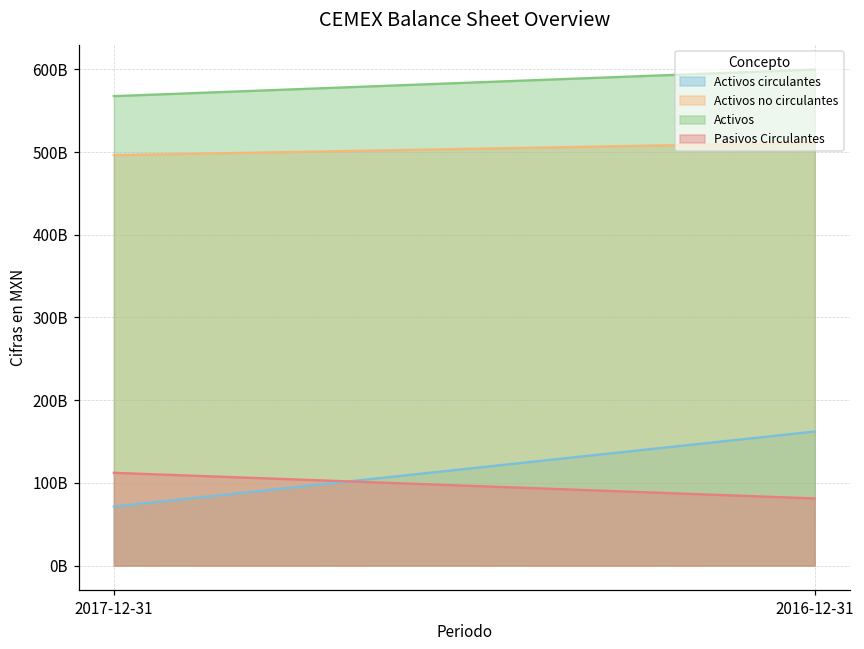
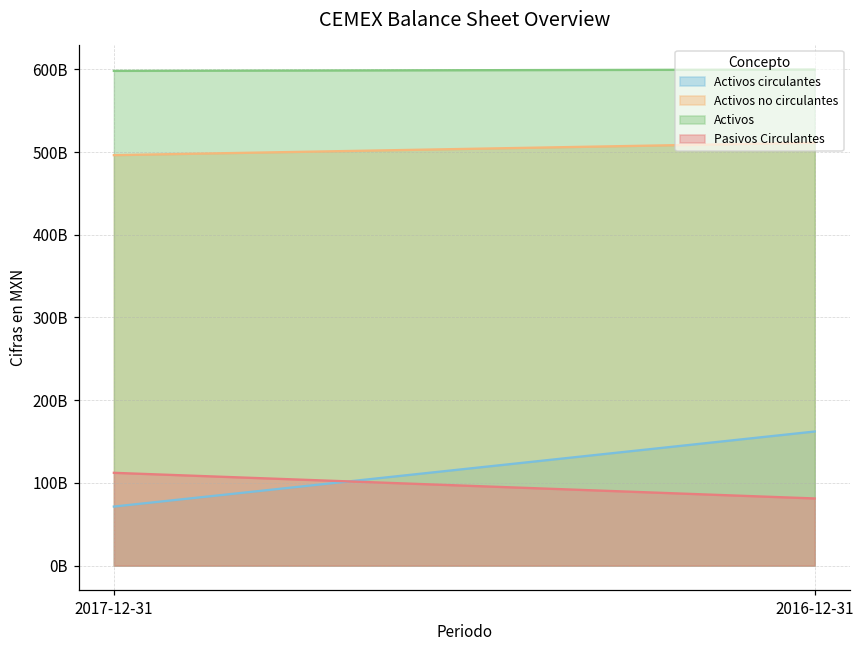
  {
    "Activos circulantes": {
      "2017-12-31": 70000000000,
      "2016-12-31": 160000000000
    },
    "Activos": {
-     "2017-12-31": 570000000000
+     "2017-12-31": 600000000000
    }
  }
